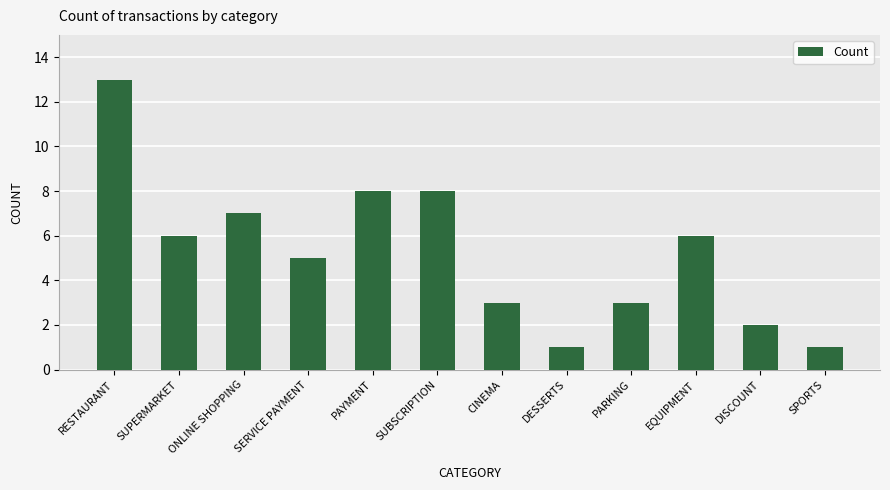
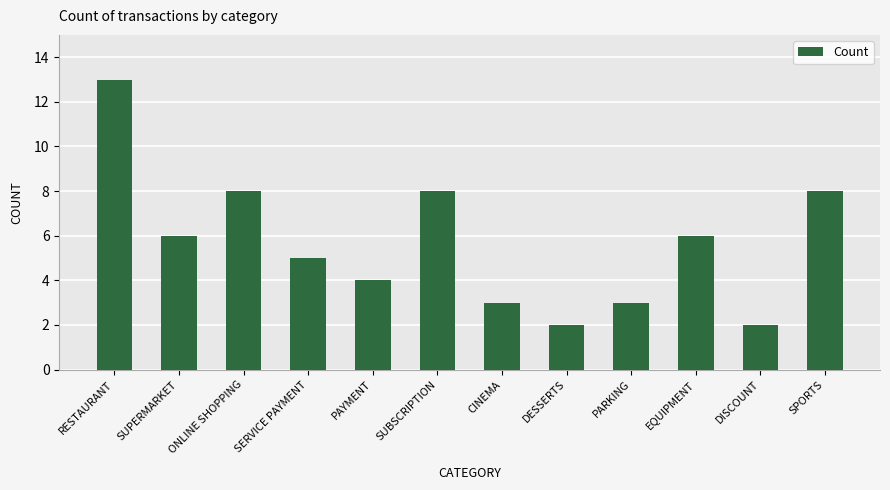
  {
    "RESTAURANT": 13,
    "SUPERMARKET": 6,
-   "ONLINE SHOPPING": 7,
+   "ONLINE SHOPPING": 8,
    "SERVICE PAYMENT": 5,
-   "PAYMENT": 8,
+   "PAYMENT": 4,
    "SUBSCRIPTION": 8,
    "CINEMA": 3,
-   "DESSERTS": 1,
+   "DESSERTS": 2,
    "PARKING": 3,
    "EQUIPMENT": 6,
    "DISCOUNT": 2,
-   "SPORTS": 1
+   "SPORTS": 8
  }
